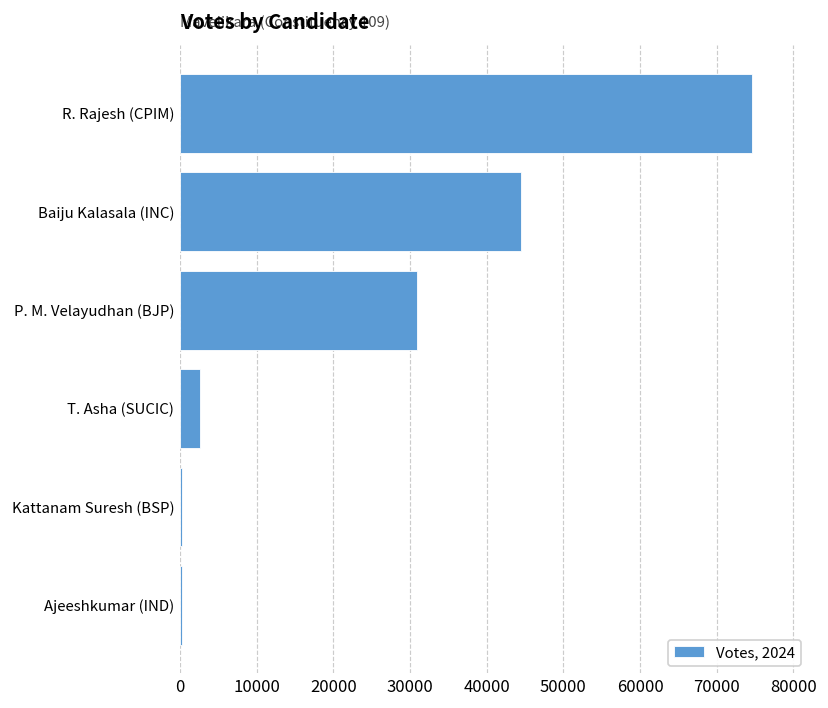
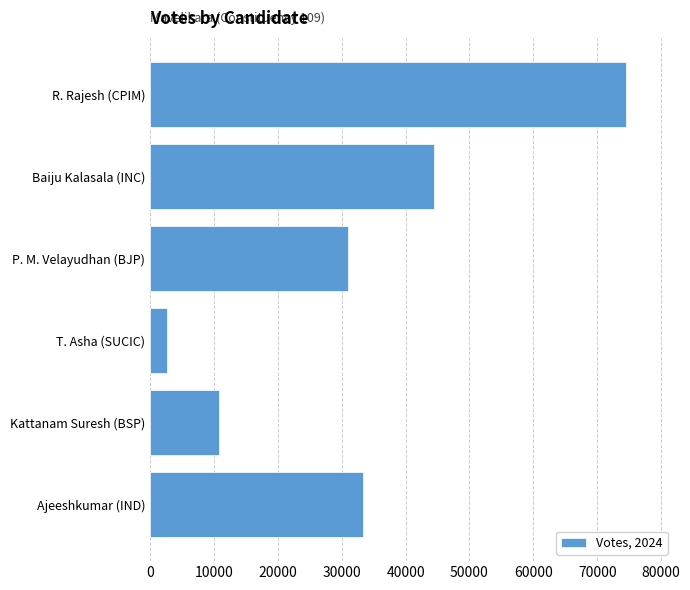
  {
    "R. Rajesh (CPIM)": 75000,
    "Baiju Kalasala (INC)": 44000,
    "P. M. Velayudhan (BJP)": 31000,
    "T. Asha (SUCIC)": 3000,
-   "Kattanam Suresh (BSP)": 0,
-   "Ajeeshkumar (IND)": 0
+   "Kattanam Suresh (BSP)": 11000,
+   "Ajeeshkumar (IND)": 33000
  }
